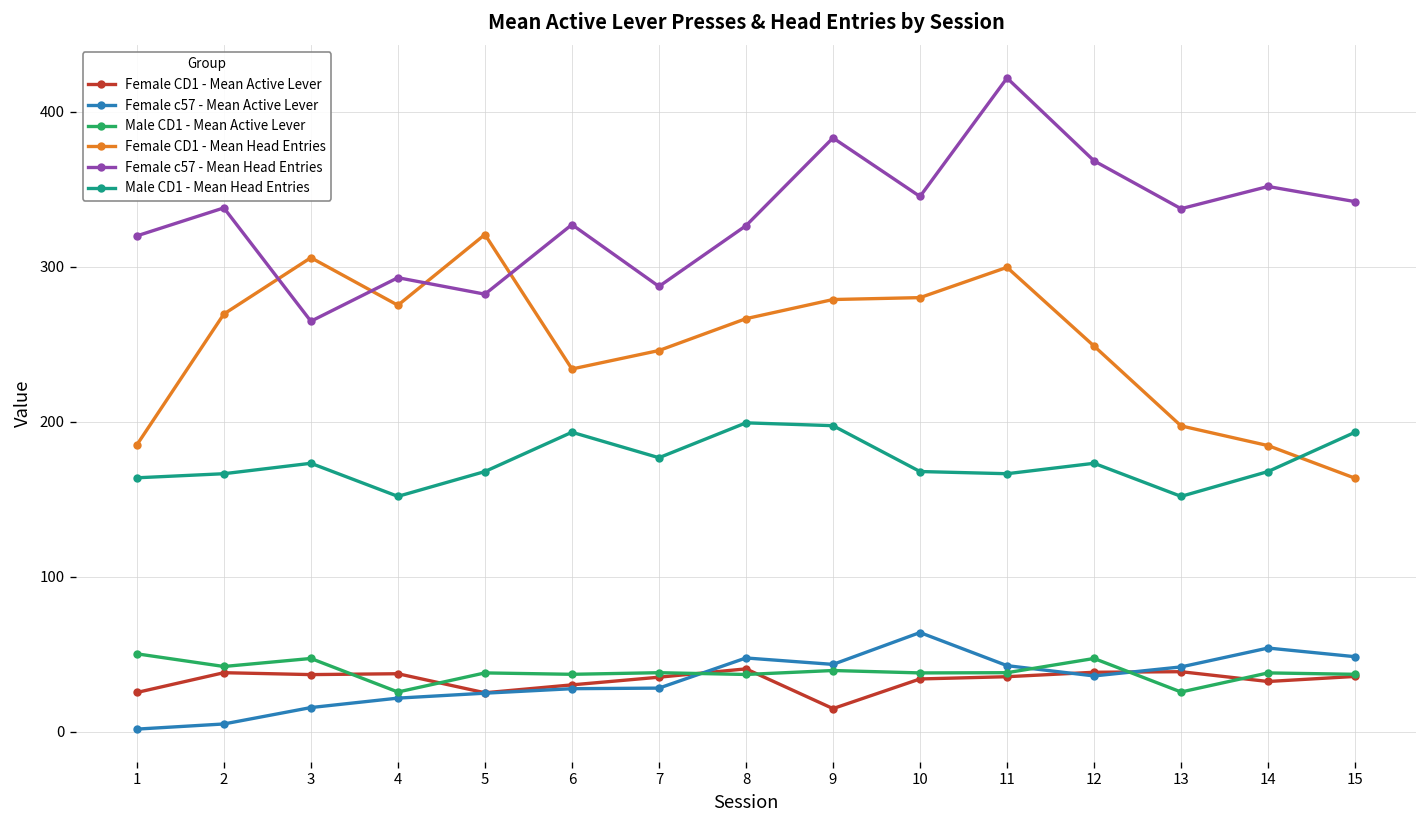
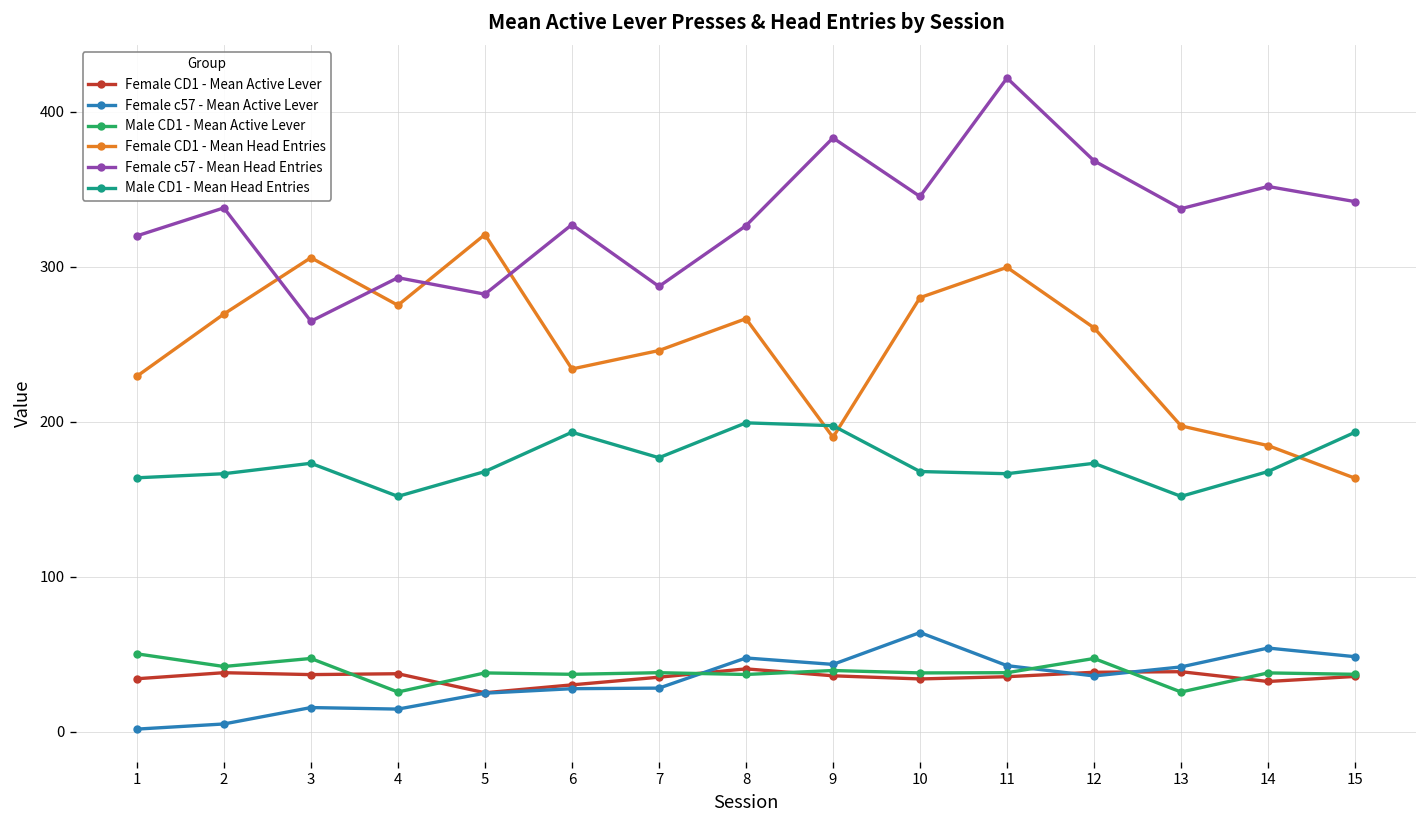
  {
    "Female CD1 - Mean Active Lever": {
-     "1": 25,
+     "1": 34,
      "2": 38,
      "3": 37,
      "4": 37,
      "6": 30,
      "7": 35,
      "8": 41,
-     "9": 15,
+     "9": 36,
      "10": 34,
      "11": 36,
      "12": 38,
      "13": 39,
      "14": 32
    },
    "Female c57 - Mean Active Lever": {
      "1": 2,
      "2": 5,
      "3": 16,
-     "4": 22,
+     "4": 15,
      "6": 28,
      "7": 28,
      "8": 48,
      "9": 43,
      "10": 64,
      "11": 43,
      "12": 36,
      "13": 42,
      "14": 54,
      "15": 48
    },
    "Female CD1 - Mean Head Entries": {
-     "1": 185,
+     "1": 229,
      "2": 270,
      "3": 306,
      "4": 275,
      "5": 321,
      "6": 234,
      "7": 246,
      "8": 267,
-     "9": 279,
+     "9": 190,
      "10": 280,
      "11": 300,
-     "12": 249,
+     "12": 261,
      "13": 197,
      "14": 185,
      "15": 164
    },
    "Female c57 - Mean Head Entries": {
      "1": 320,
      "2": 338,
      "3": 265,
      "4": 293,
      "5": 282,
      "6": 327,
      "7": 287,
      "8": 327,
      "9": 383,
      "10": 345,
      "11": 422,
      "12": 368,
      "13": 338,
      "14": 352,
      "15": 342
    }
  }
